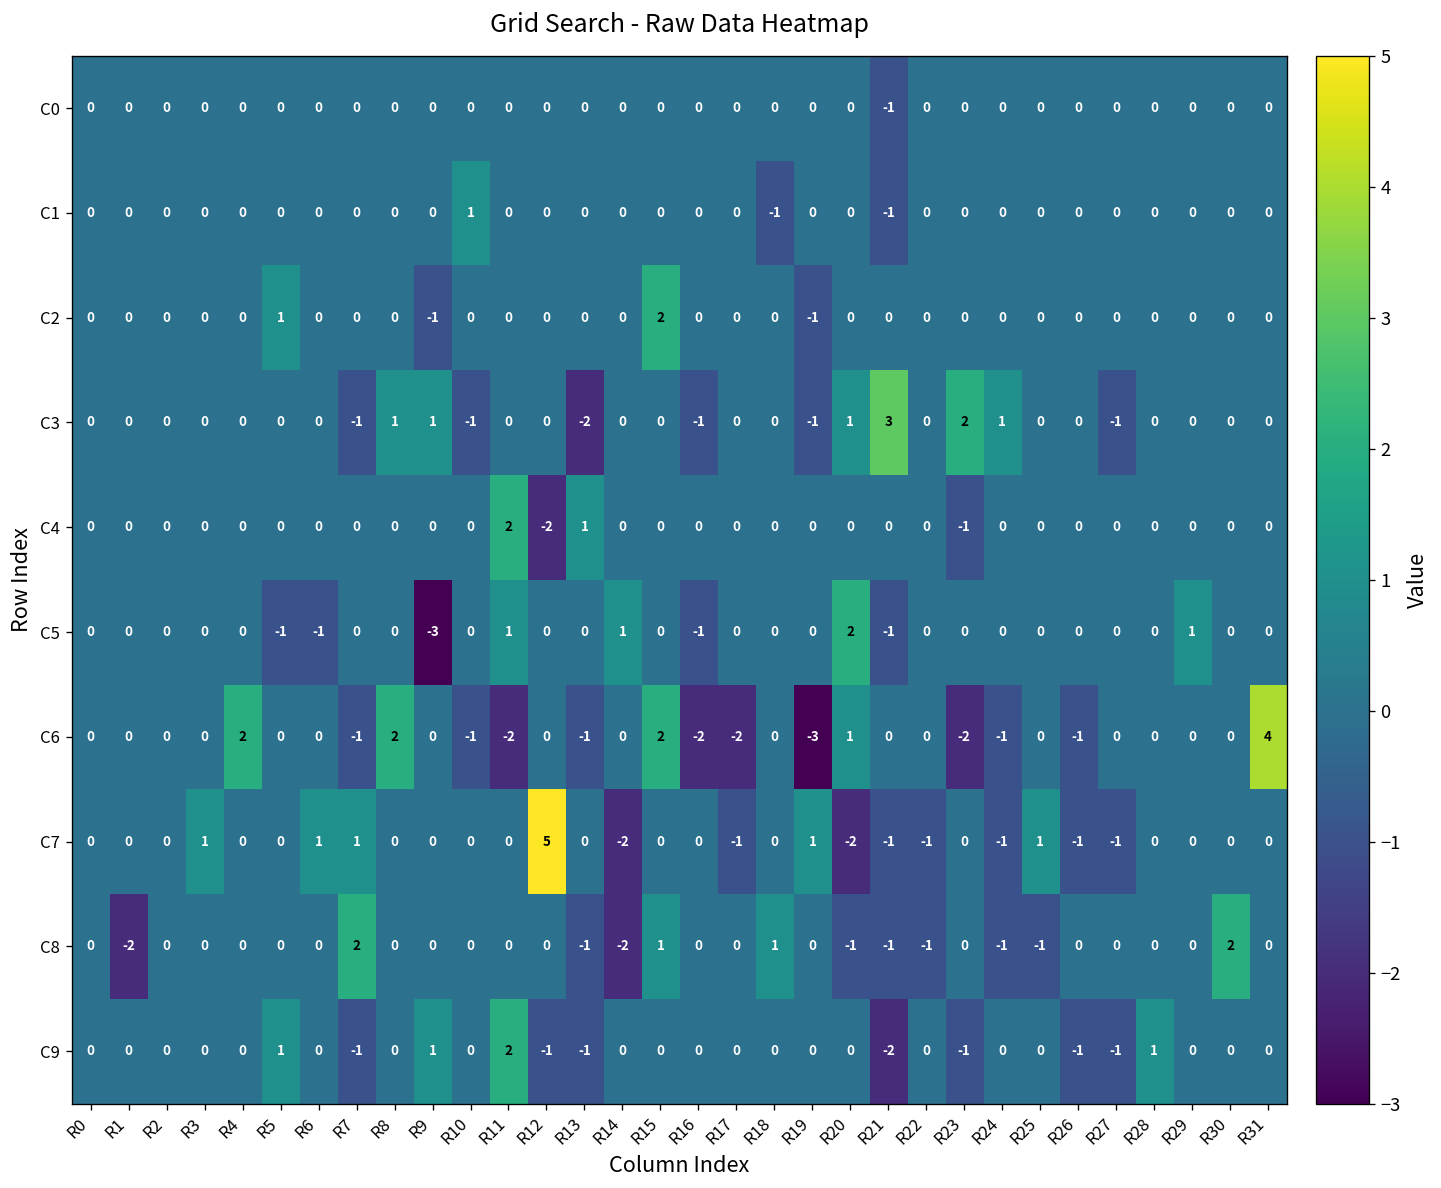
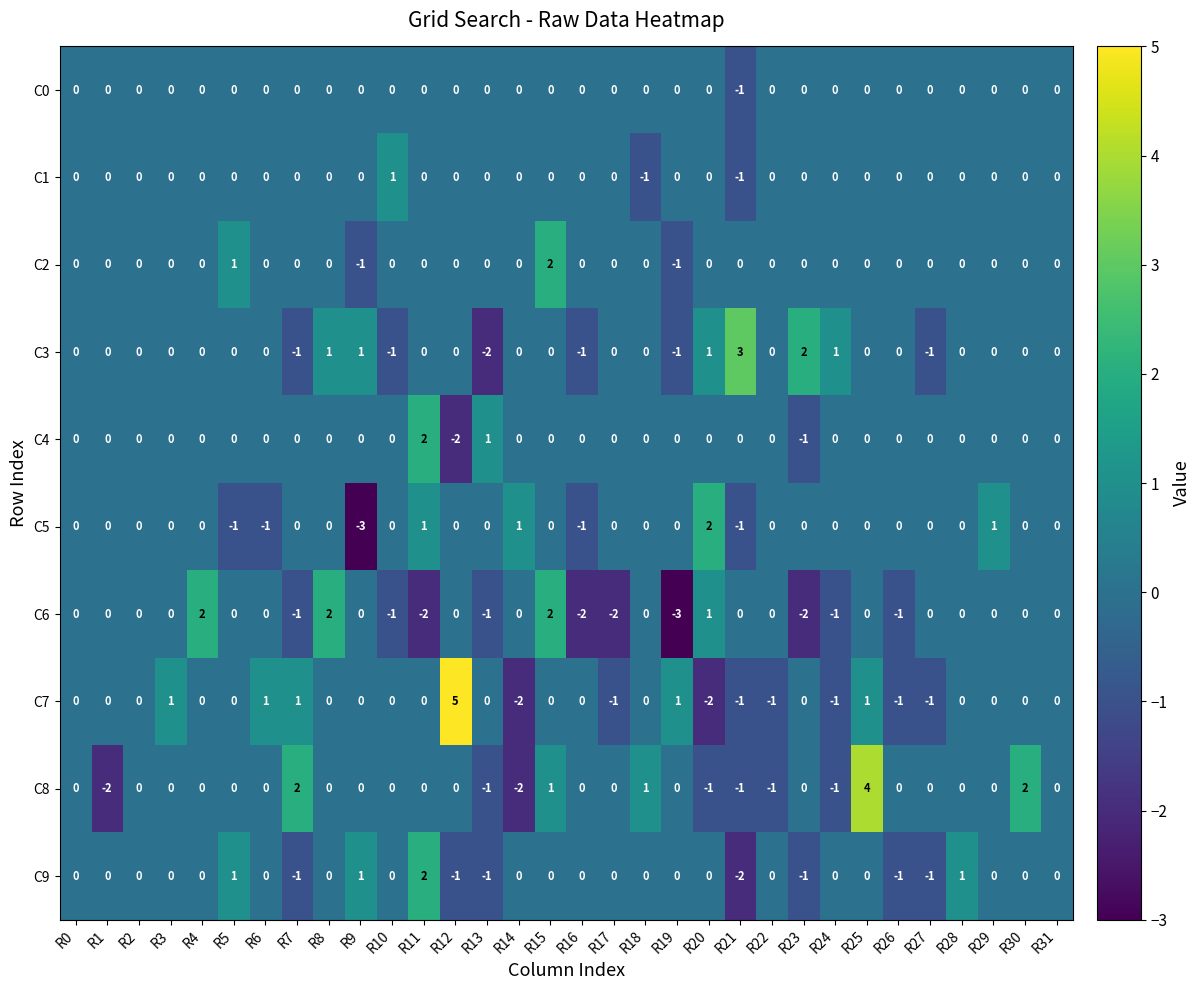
  {
    "C6": {
      "R0": 0,
      "R1": 0,
      "R2": 0,
      "R3": 0,
      "R4": 2,
      "R5": 0,
      "R6": 0,
      "R7": -1,
      "R8": 2,
      "R9": 0,
      "R10": -1,
      "R11": -2,
      "R12": 0,
      "R13": -1,
      "R14": 0,
      "R15": 2,
      "R16": -2,
      "R17": -2,
      "R18": 0,
      "R19": -3,
      "R20": 1,
      "R21": 0,
      "R22": 0,
      "R23": -2,
      "R24": -1,
      "R25": 0,
      "R26": -1,
      "R27": 0,
      "R28": 0,
      "R29": 0,
      "R30": 0,
-     "R31": 4
+     "R31": 0
    },
    "C8": {
      "R0": 0,
      "R1": -2,
      "R2": 0,
      "R3": 0,
      "R4": 0,
      "R5": 0,
      "R6": 0,
      "R7": 2,
      "R8": 0,
      "R9": 0,
      "R10": 0,
      "R11": 0,
      "R12": 0,
      "R13": -1,
      "R14": -2,
      "R15": 1,
      "R16": 0,
      "R17": 0,
      "R18": 1,
      "R19": 0,
      "R20": -1,
      "R21": -1,
      "R22": -1,
      "R23": 0,
      "R24": -1,
-     "R25": -1,
+     "R25": 4,
      "R26": 0,
      "R27": 0,
      "R28": 0,
      "R29": 0,
      "R30": 2,
      "R31": 0
    }
  }
